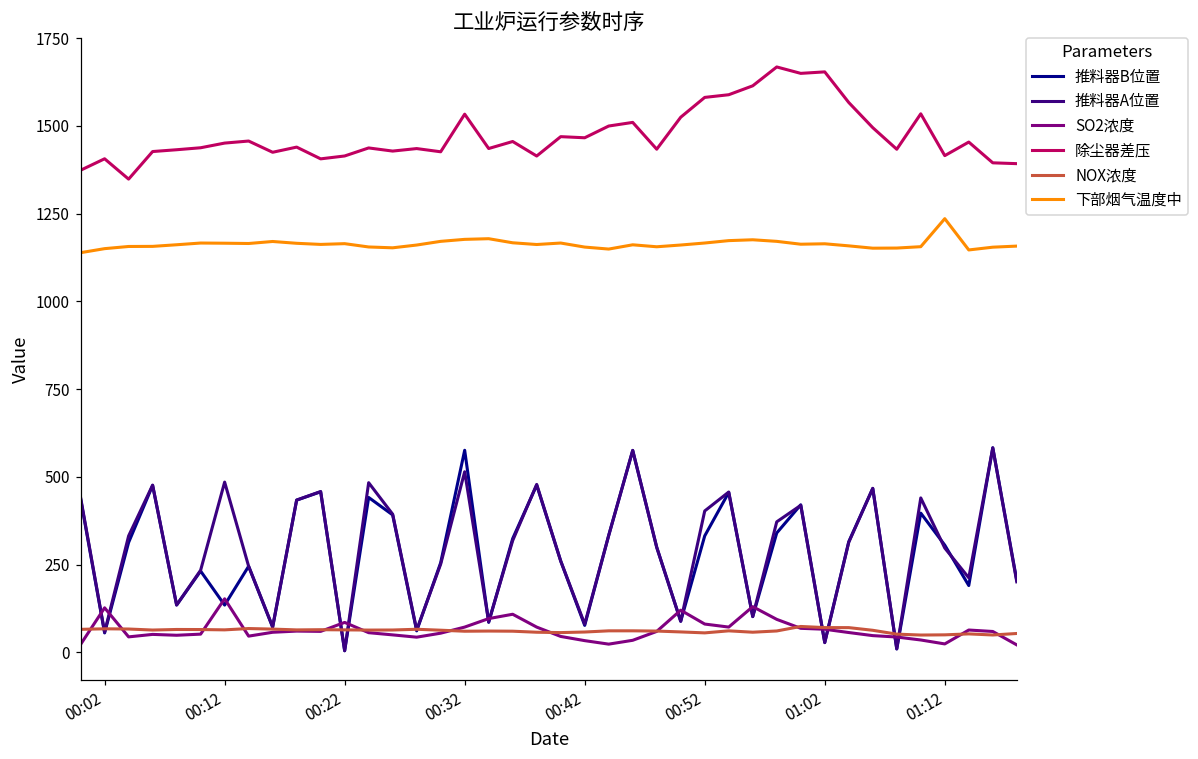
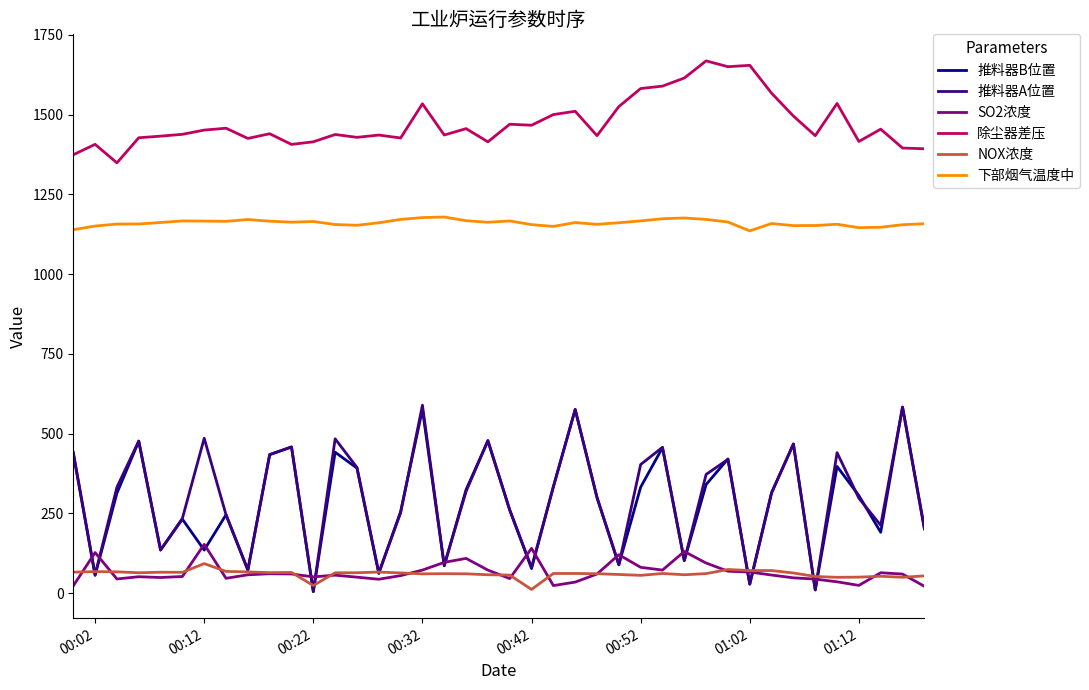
  {
    "推料器B位置": {
      "00:12": 130,
      "00:32": 580,
      "00:52": 330,
      "01:12": 310
    },
    "推料器A位置": {
      "00:12": 490,
-     "00:32": 510,
+     "00:32": 590,
      "00:52": 400,
      "01:12": 300
    },
    "SO2浓度": {
      "00:02": 130,
      "00:12": 150,
-     "00:22": 90,
+     "00:22": 50,
      "00:32": 70,
-     "00:42": 30,
+     "00:42": 140,
      "00:52": 80,
      "01:12": 20
    },
    "除尘器差压": {
      "00:02": 1410,
      "00:12": 1450,
      "00:22": 1410,
      "00:32": 1530,
      "00:42": 1470,
      "00:52": 1580,
      "01:02": 1650,
      "01:12": 1420
    },
    "NOX浓度": {
      "00:02": 70,
-     "00:12": 60,
-     "00:22": 60,
+     "00:12": 90,
+     "00:22": 20,
      "00:32": 60,
-     "00:42": 60,
+     "00:42": 10,
      "00:52": 60,
      "01:12": 50
    },
    "下部烟气温度中": {
      "00:02": 1150,
      "00:12": 1170,
      "00:22": 1160,
      "00:32": 1180,
      "00:42": 1150,
      "00:52": 1170,
-     "01:02": 1160,
-     "01:12": 1240
+     "01:02": 1140,
+     "01:12": 1150
    }
  }
